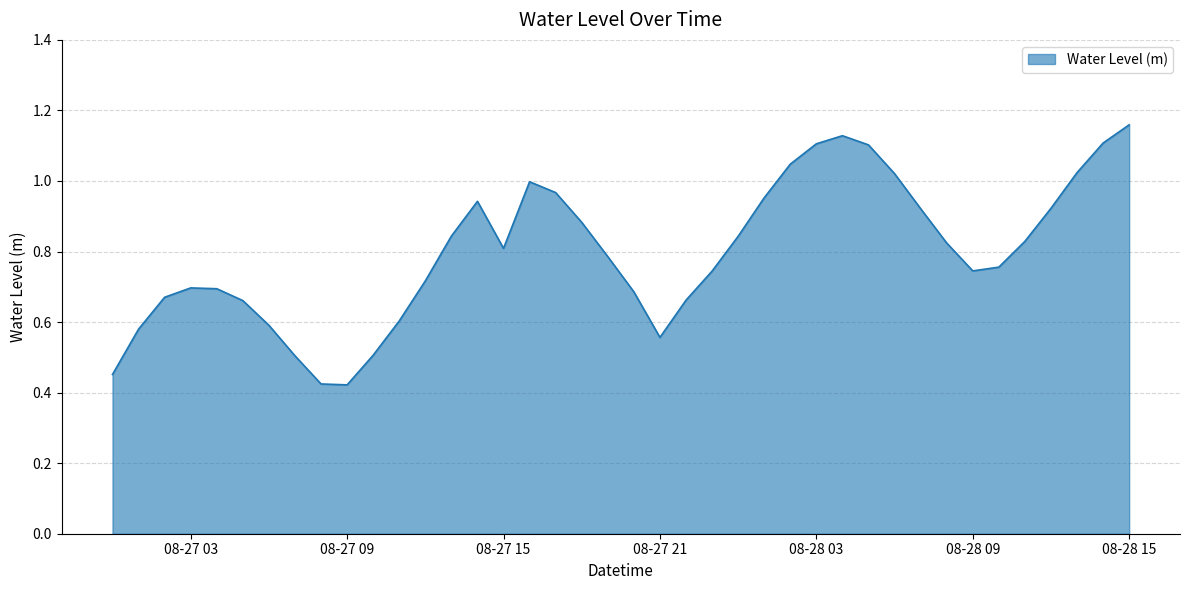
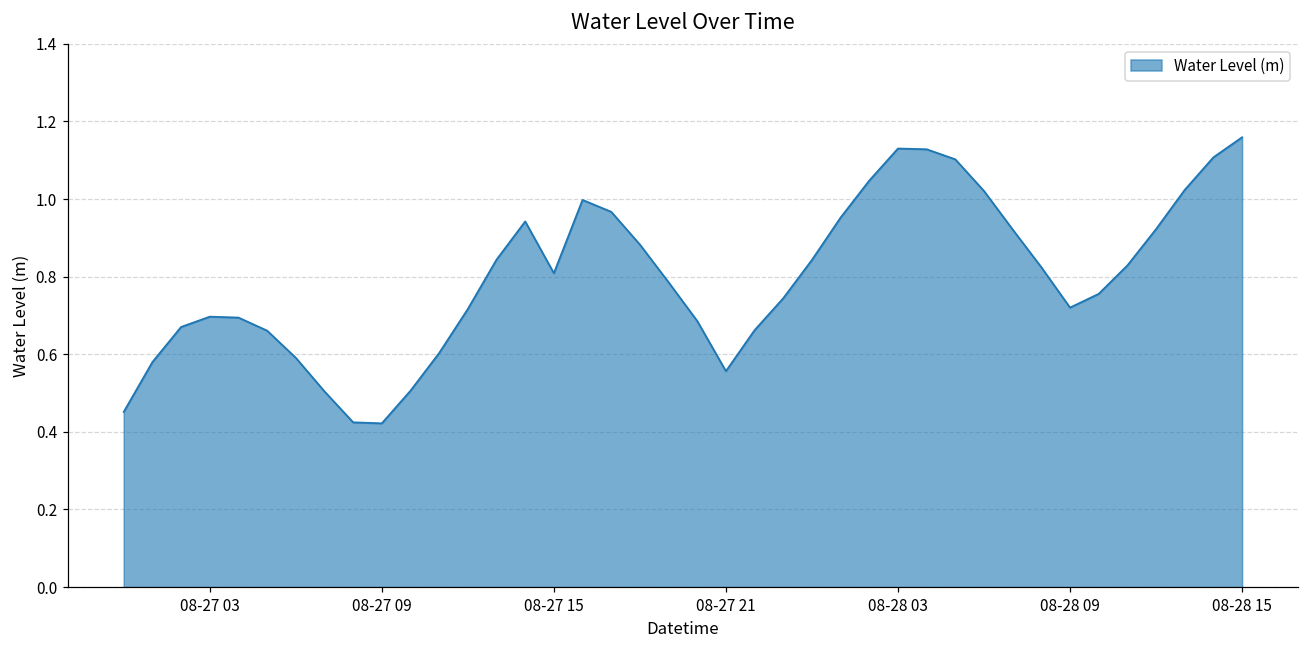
  {
    "08-27 03": 0.70,
    "08-27 09": 0.42,
    "08-27 15": 0.81,
    "08-27 21": 0.56,
-   "08-28 03": 1.11,
-   "08-28 09": 0.75,
+   "08-28 03": 1.13,
+   "08-28 09": 0.72,
    "08-28 15": 1.16
  }
